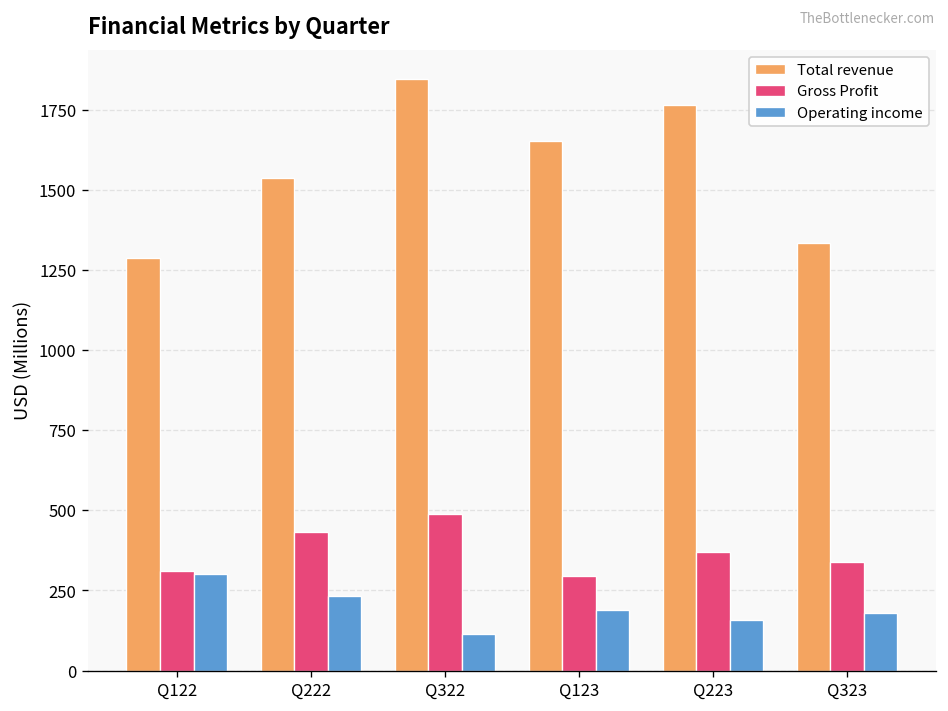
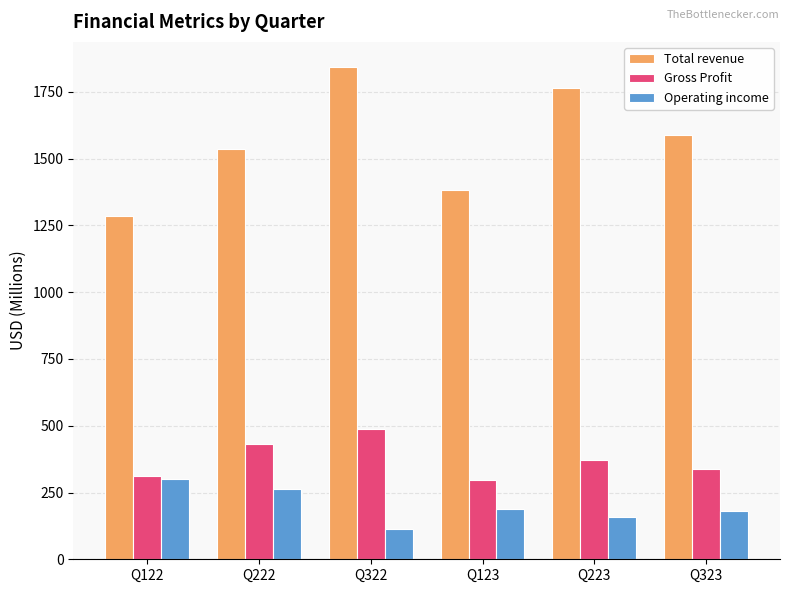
  {
    "Total revenue": {
      "Q122": 1290,
      "Q222": 1540,
      "Q322": 1840,
-     "Q123": 1650,
+     "Q123": 1380,
      "Q223": 1770,
-     "Q323": 1330
+     "Q323": 1590
    },
    "Gross Profit": {
      "Q122": 310,
      "Q222": 430,
      "Q322": 490,
      "Q123": 300,
      "Q223": 370,
      "Q323": 340
    },
    "Operating income": {
      "Q122": 300,
-     "Q222": 230,
+     "Q222": 260,
      "Q322": 110,
      "Q123": 190,
      "Q223": 160,
      "Q323": 180
    }
  }
